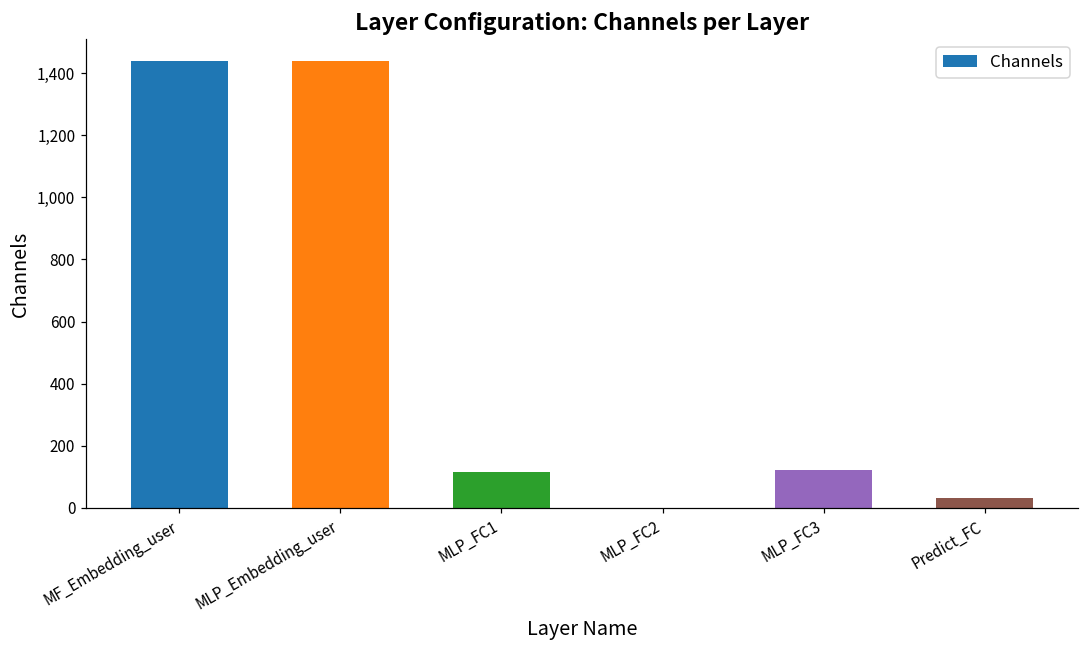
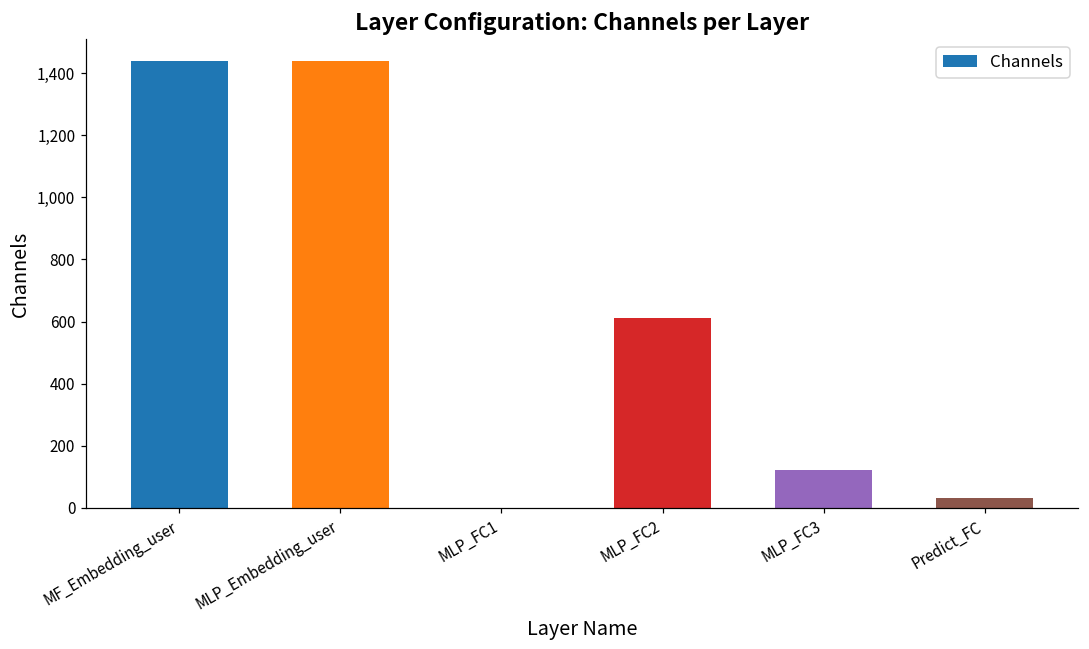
  {
    "MF_Embedding_user": "1,440",
    "MLP_Embedding_user": "1,440",
-   "MLP_FC1": "120",
-   "MLP_FC2": "0",
+   "MLP_FC1": "0",
+   "MLP_FC2": "610",
    "MLP_FC3": "120",
    "Predict_FC": "30"
  }
